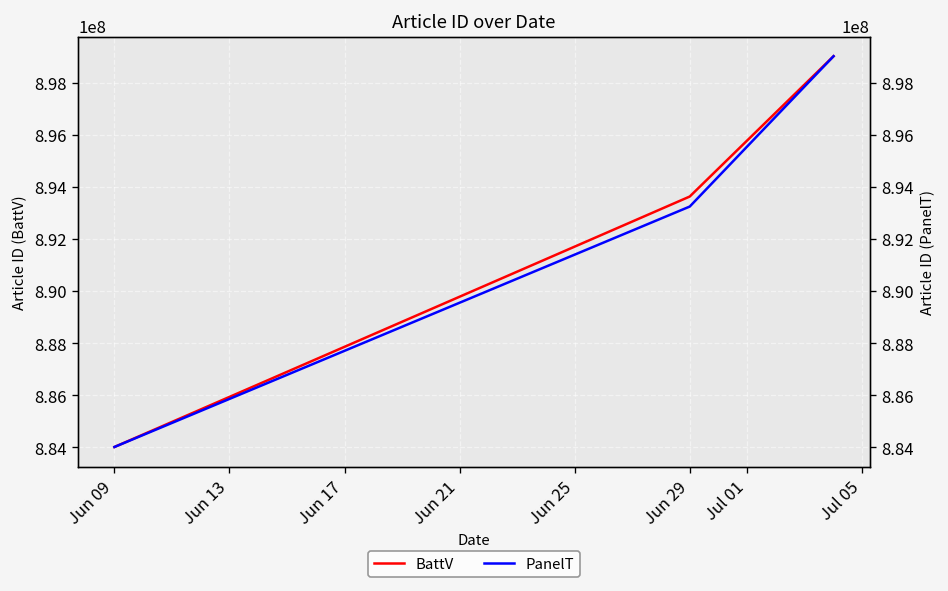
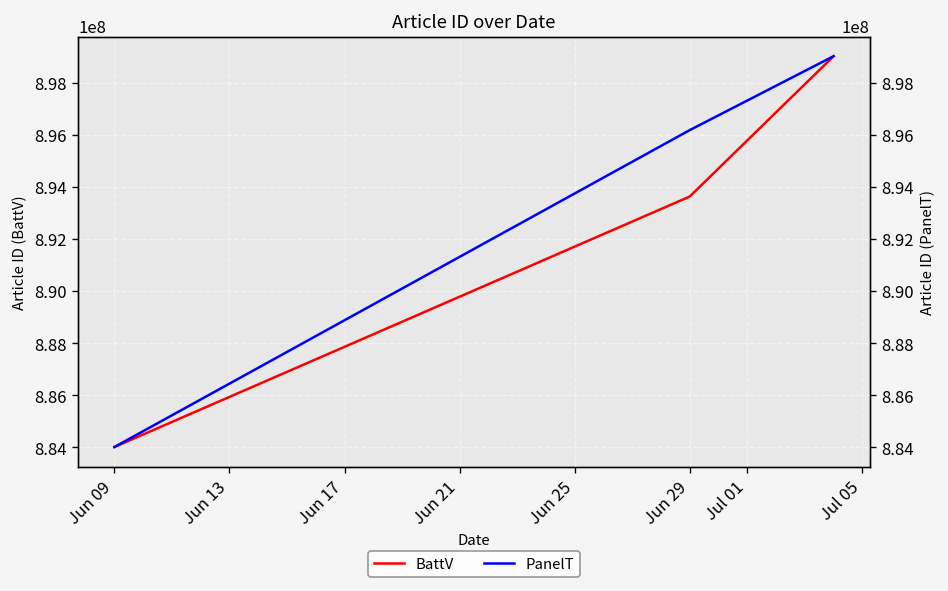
  {
    "BattV": {
      "Jun 09": 884000000,
      "Jun 29": 893600000
    },
    "PanelT": {
      "Jun 09": 884000000,
-     "Jun 29": 893200000
+     "Jun 29": 896200000
    }
  }
